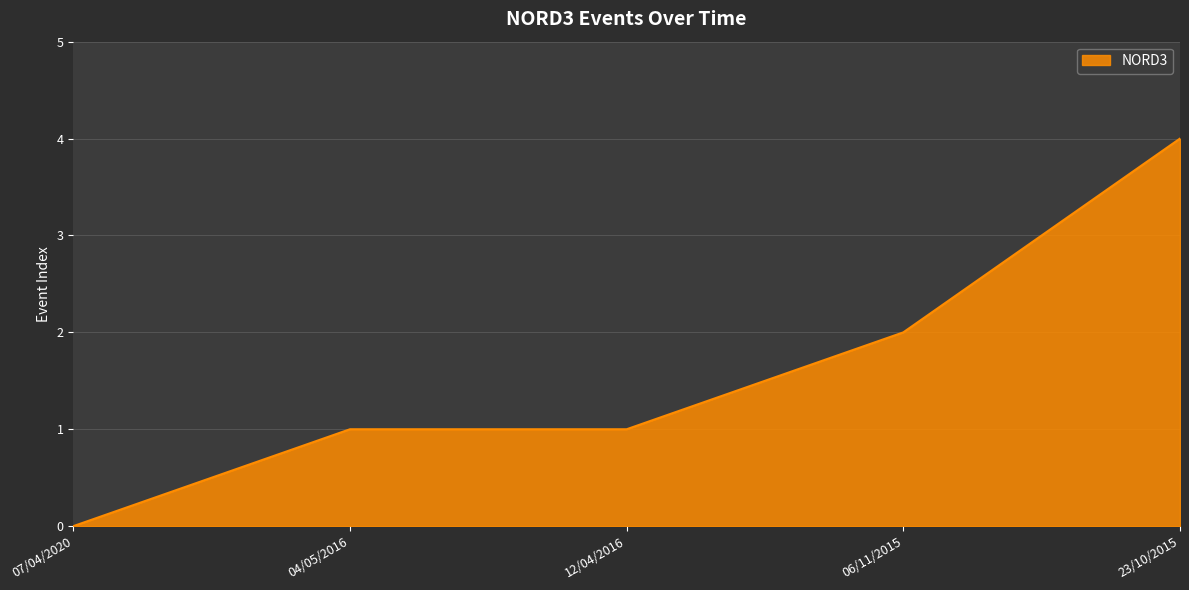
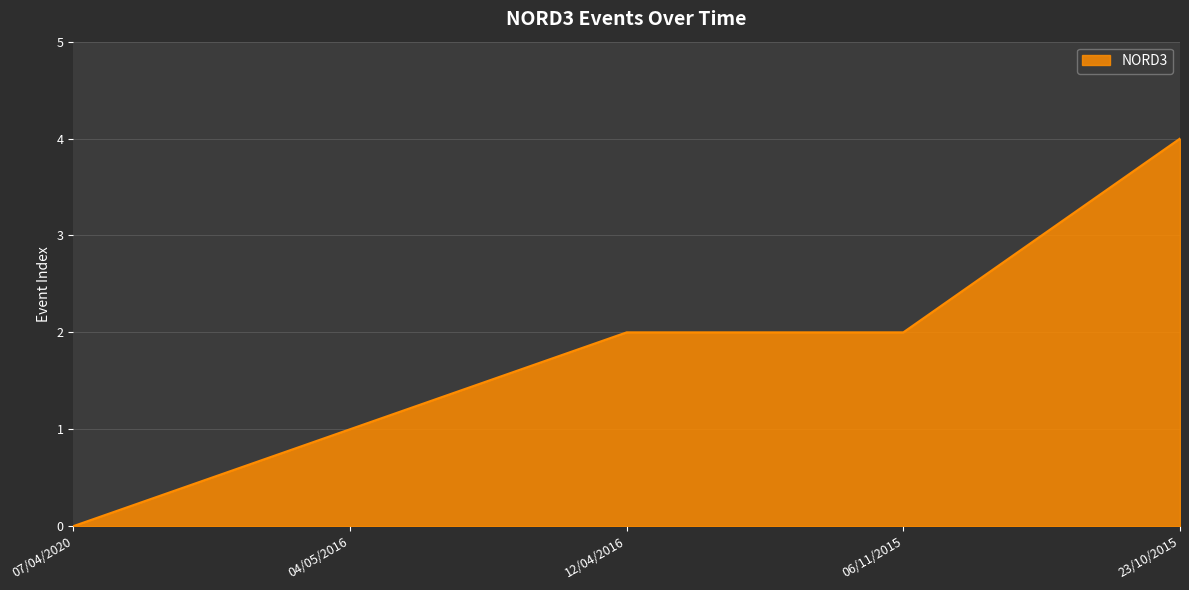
  {
    "07/04/2020": 0,
    "04/05/2016": 1,
-   "12/04/2016": 1,
+   "12/04/2016": 2,
    "06/11/2015": 2,
    "23/10/2015": 4
  }
